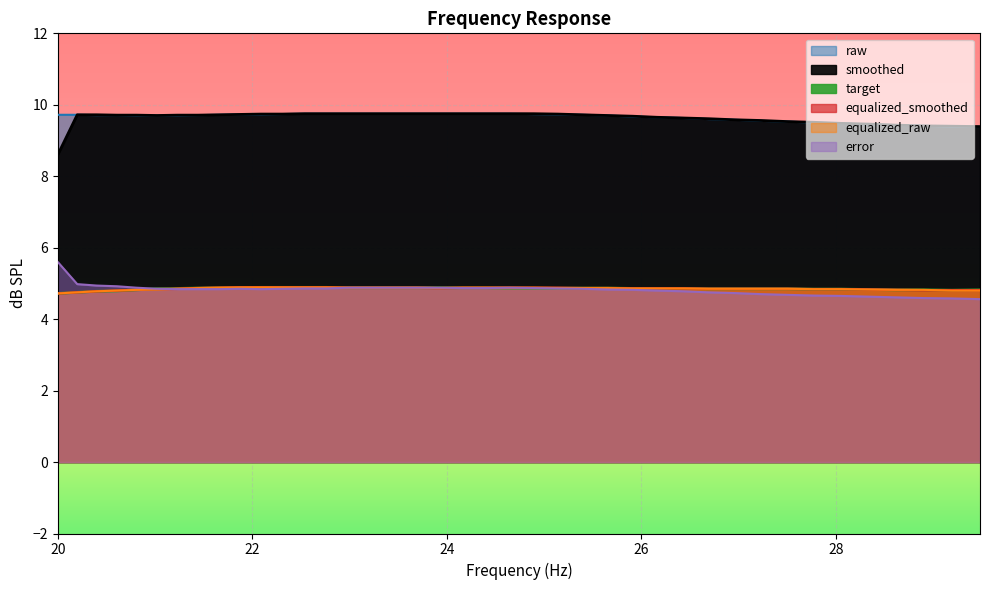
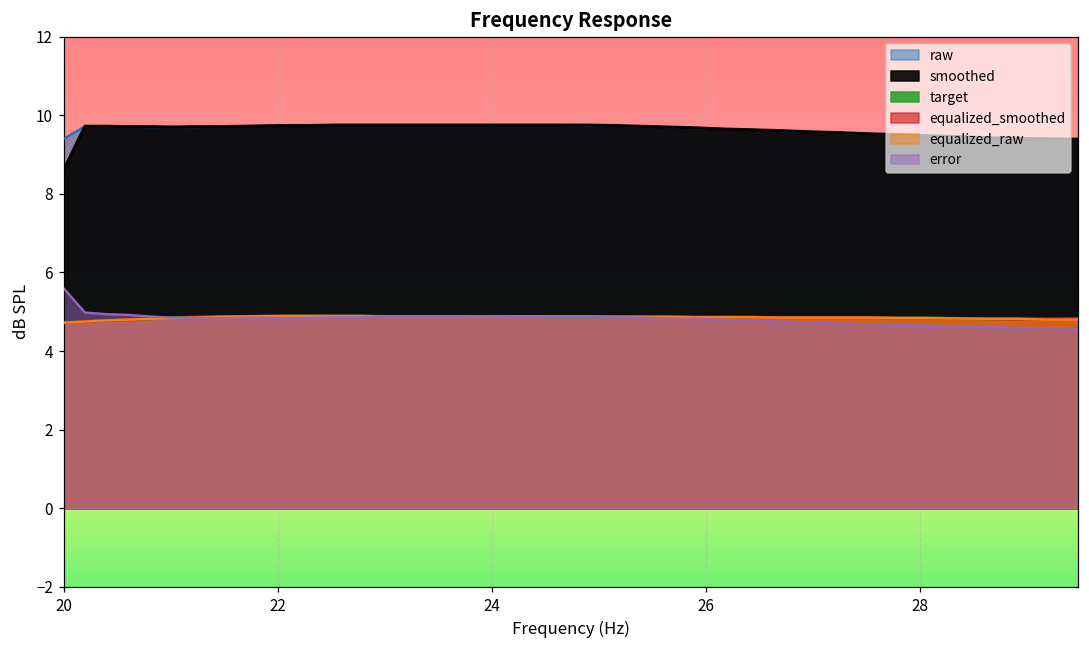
  {
    "raw": {
-     "20": 9.7
+     "20": 9.4
    },
    "smoothed": {
      "20": 8.6
    },
    "error": {
      "20": 5.6
    }
  }
